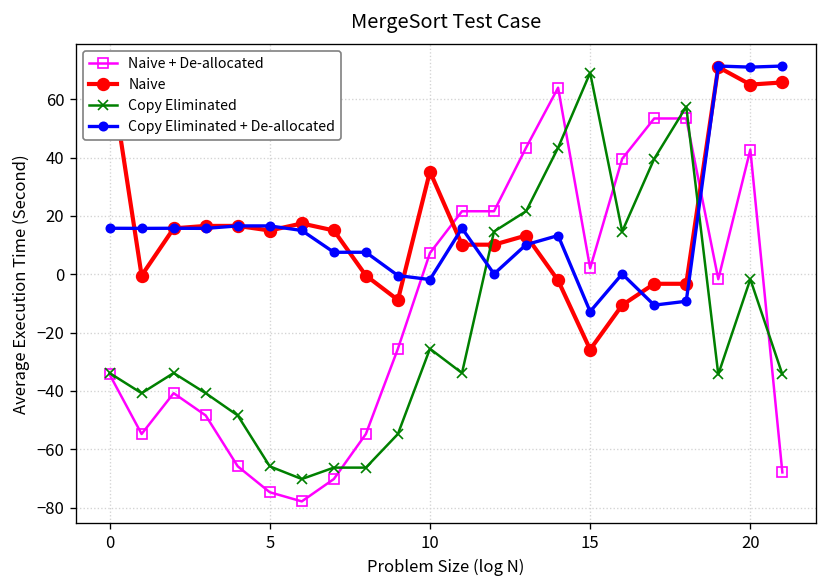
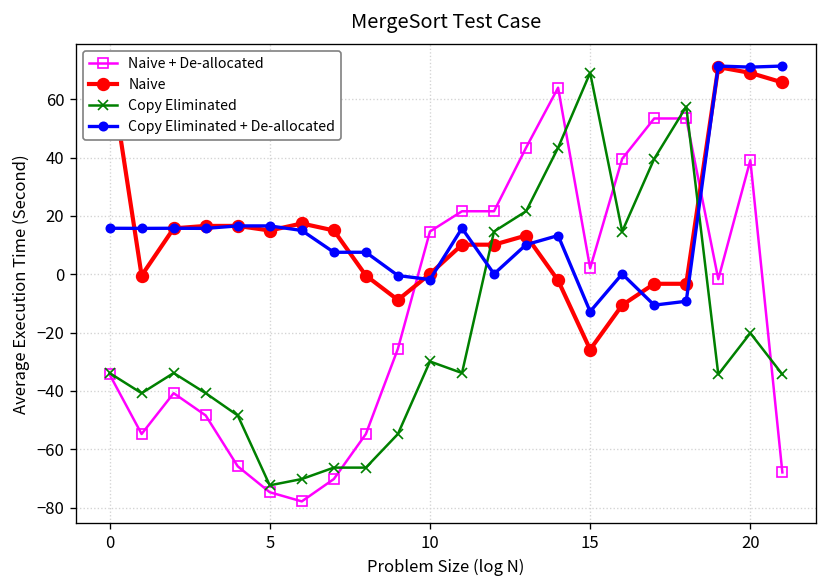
  {
    "Naive + De-allocated": {
      "5": -75,
-     "10": 7,
+     "10": 15,
      "15": 2,
-     "20": 43
+     "20": 39
    },
    "Naive": {
      "5": 15,
-     "10": 35,
+     "10": 0,
      "15": -26,
-     "20": 65
+     "20": 69
    },
    "Copy Eliminated": {
-     "5": -66,
-     "10": -26,
+     "5": -72,
+     "10": -30,
      "15": 69,
-     "20": -2
+     "20": -20
    },
    "Copy Eliminated + De-allocated": {
      "0": 16,
      "5": 17,
      "10": -2,
      "15": -13,
      "20": 71
    }
  }
